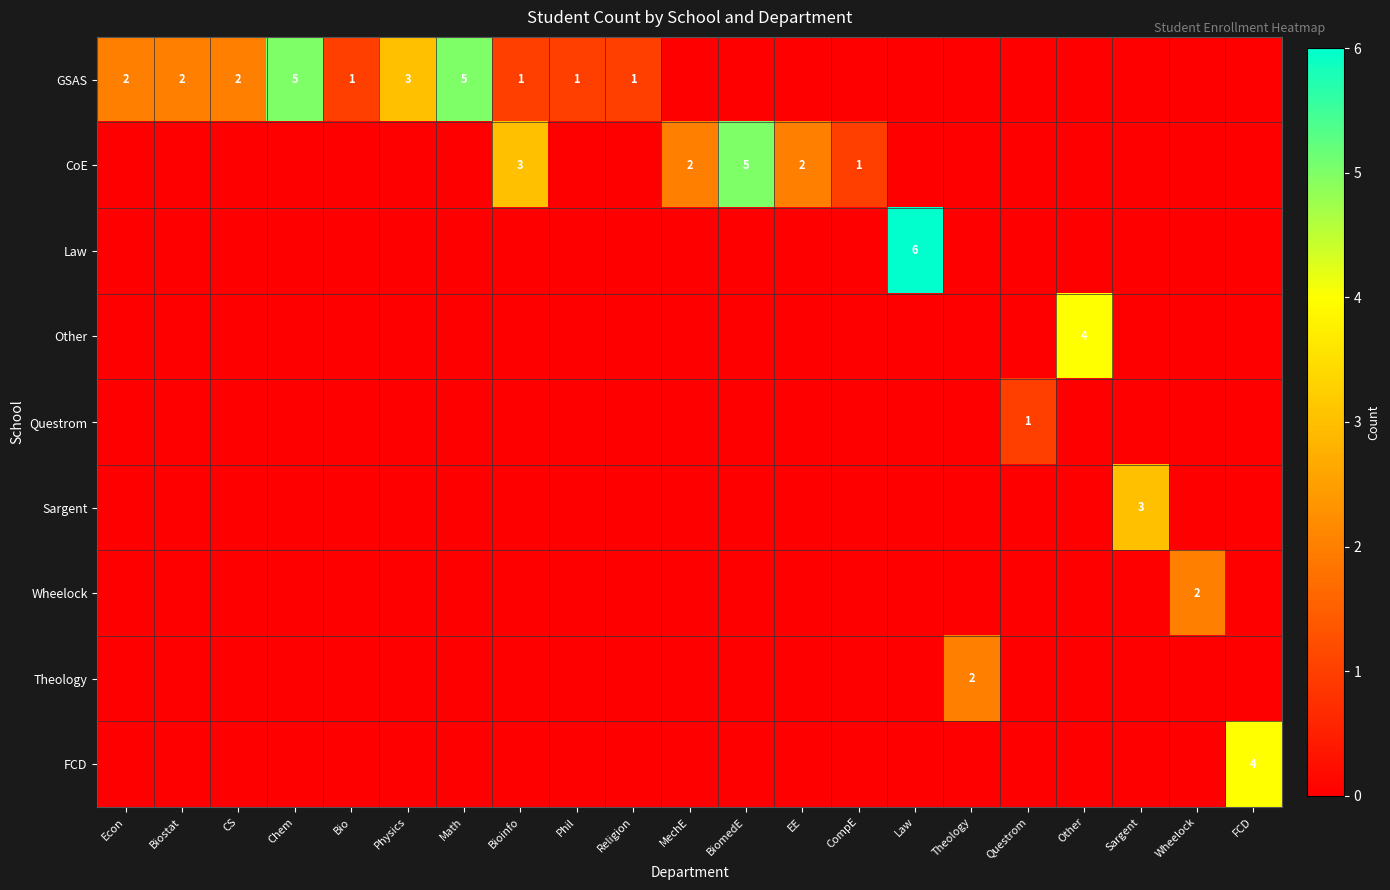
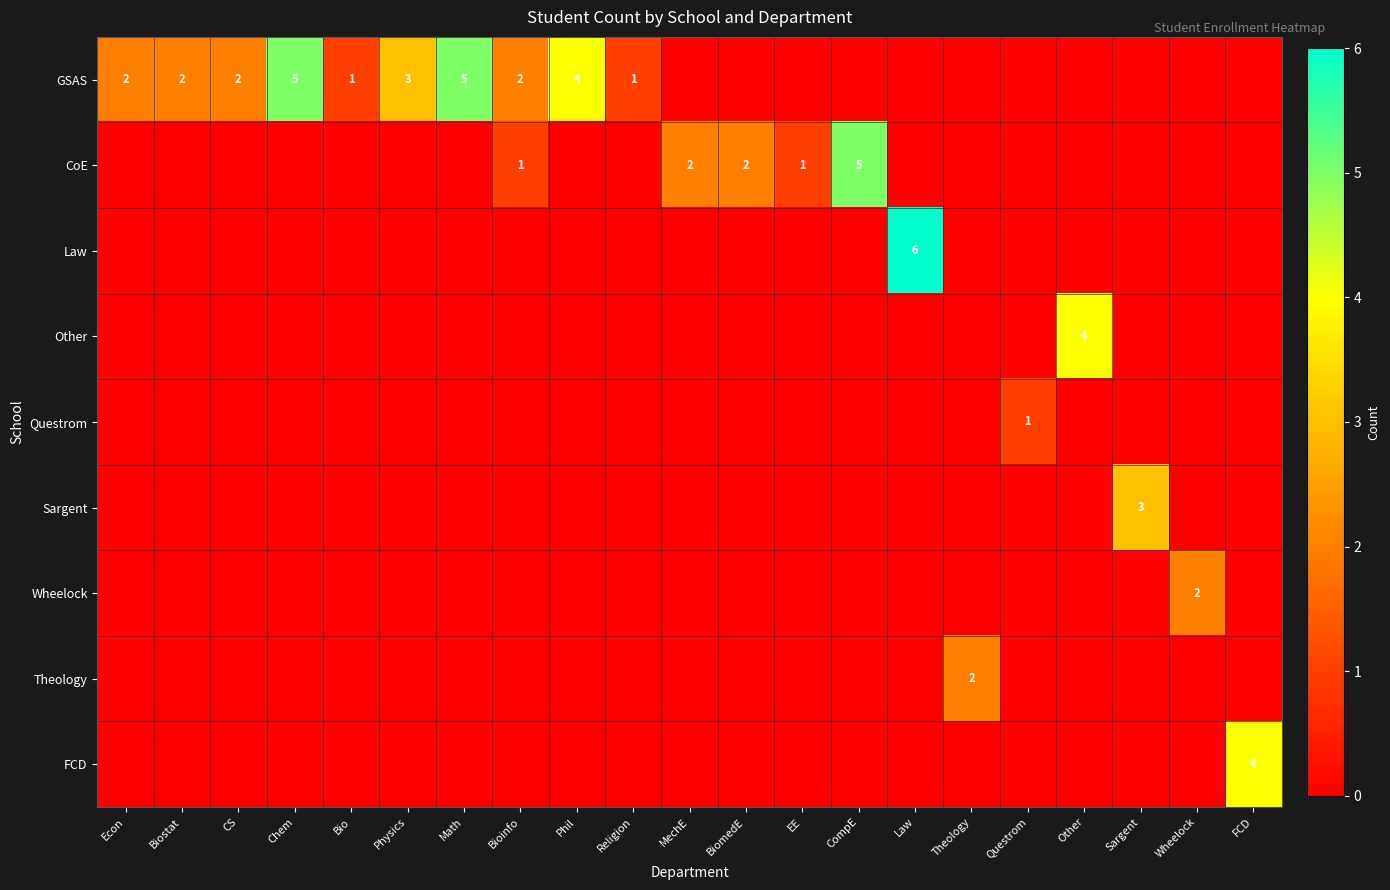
  {
    "GSAS": {
      "Econ": 2,
      "Biostat": 2,
      "CS": 2,
      "Chem": 5,
      "Bio": 1,
      "Physics": 3,
      "Math": 5,
-     "Bioinfo": 1,
-     "Phil": 1,
+     "Bioinfo": 2,
+     "Phil": 4,
      "Religion": 1
    },
    "CoE": {
-     "Bioinfo": 3,
+     "Bioinfo": 1,
      "MechE": 2,
-     "BiomedE": 5,
-     "EE": 2,
-     "CompE": 1
+     "BiomedE": 2,
+     "EE": 1,
+     "CompE": 5
    },
    "Law": {
      "Law": 6
    },
    "Other": {
      "Other": 4
    },
    "Questrom": {
      "Questrom": 1
    },
    "Sargent": {
      "Sargent": 3
    },
    "Wheelock": {
      "Wheelock": 2
    },
    "Theology": {
      "Theology": 2
    },
    "FCD": {
      "FCD": 4
    }
  }
